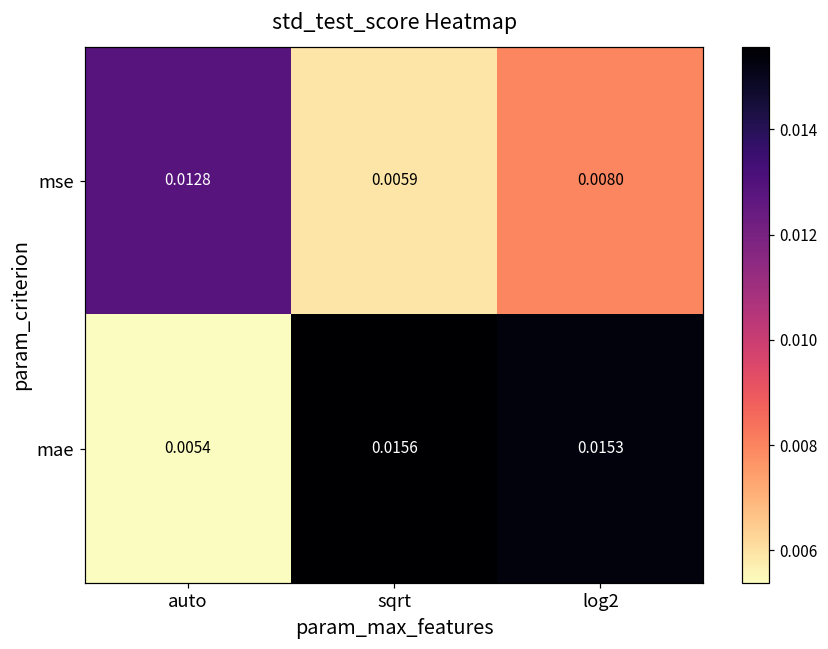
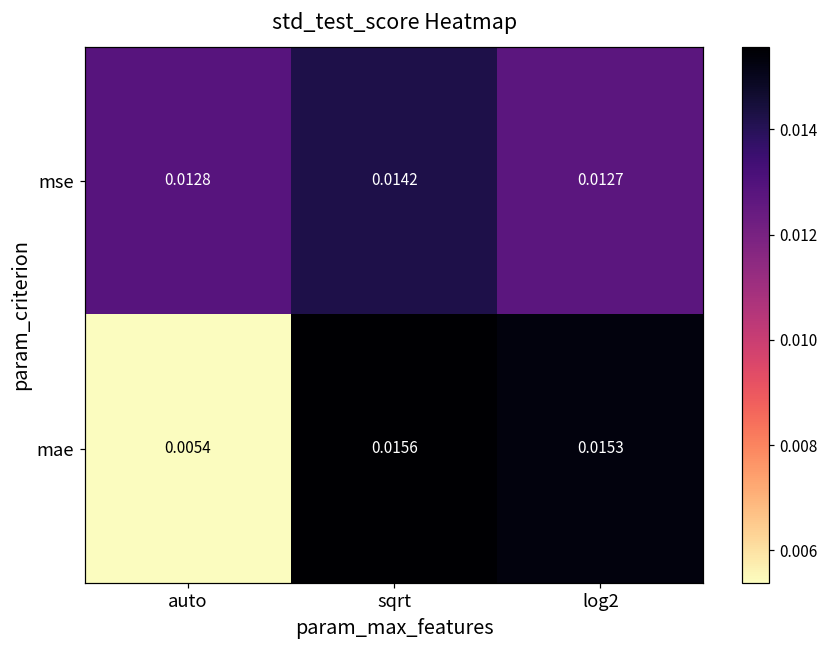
  {
    "mse": {
      "auto": 0.0128,
-     "sqrt": 0.0059,
-     "log2": 0.0080
+     "sqrt": 0.0142,
+     "log2": 0.0127
    },
    "mae": {
      "auto": 0.0054,
      "sqrt": 0.0156,
      "log2": 0.0153
    }
  }
